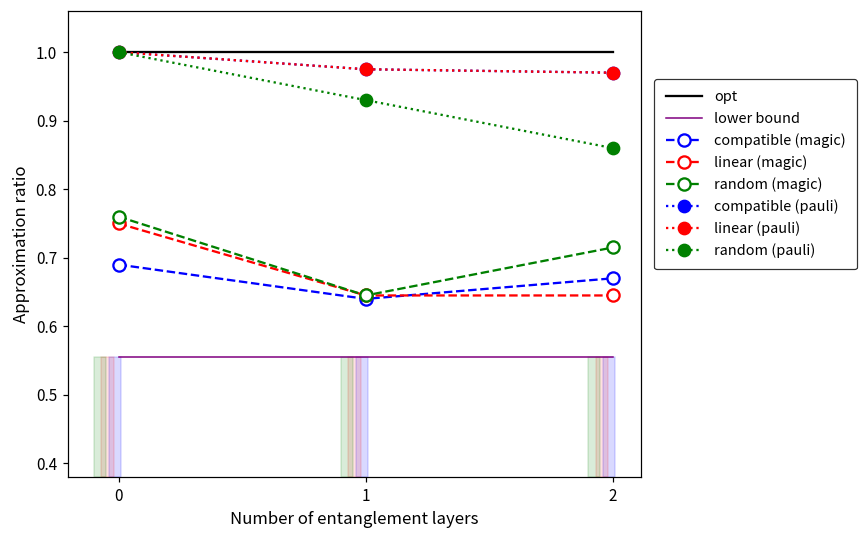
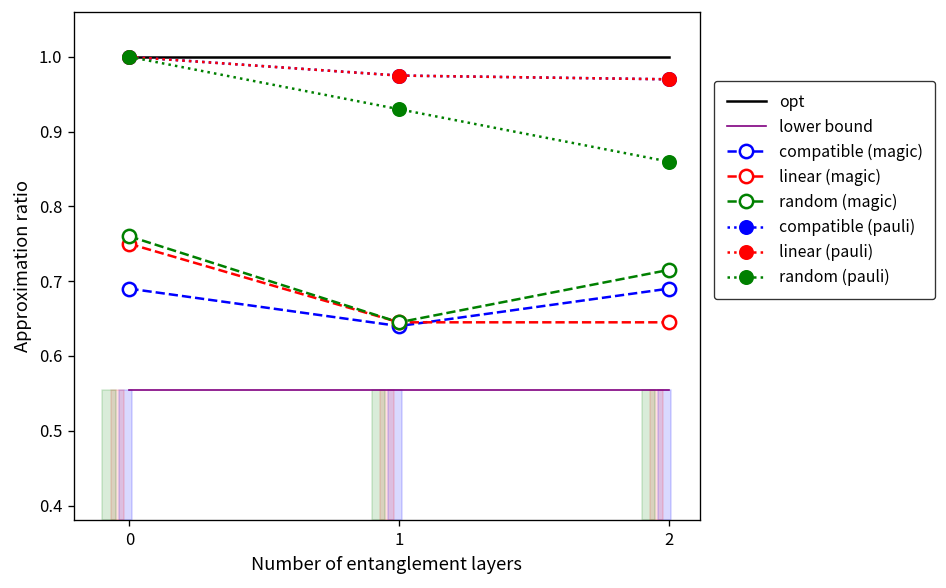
  {
    "opt": {
      "1": 1.00,
      "2": 1.00
    },
    "lower bound": {
      "0": 0.56,
      "1": 0.56,
      "2": 0.56
    },
    "compatible (magic)": {
      "0": 0.69,
      "1": 0.64,
-     "2": 0.67
+     "2": 0.69
    }
  }
